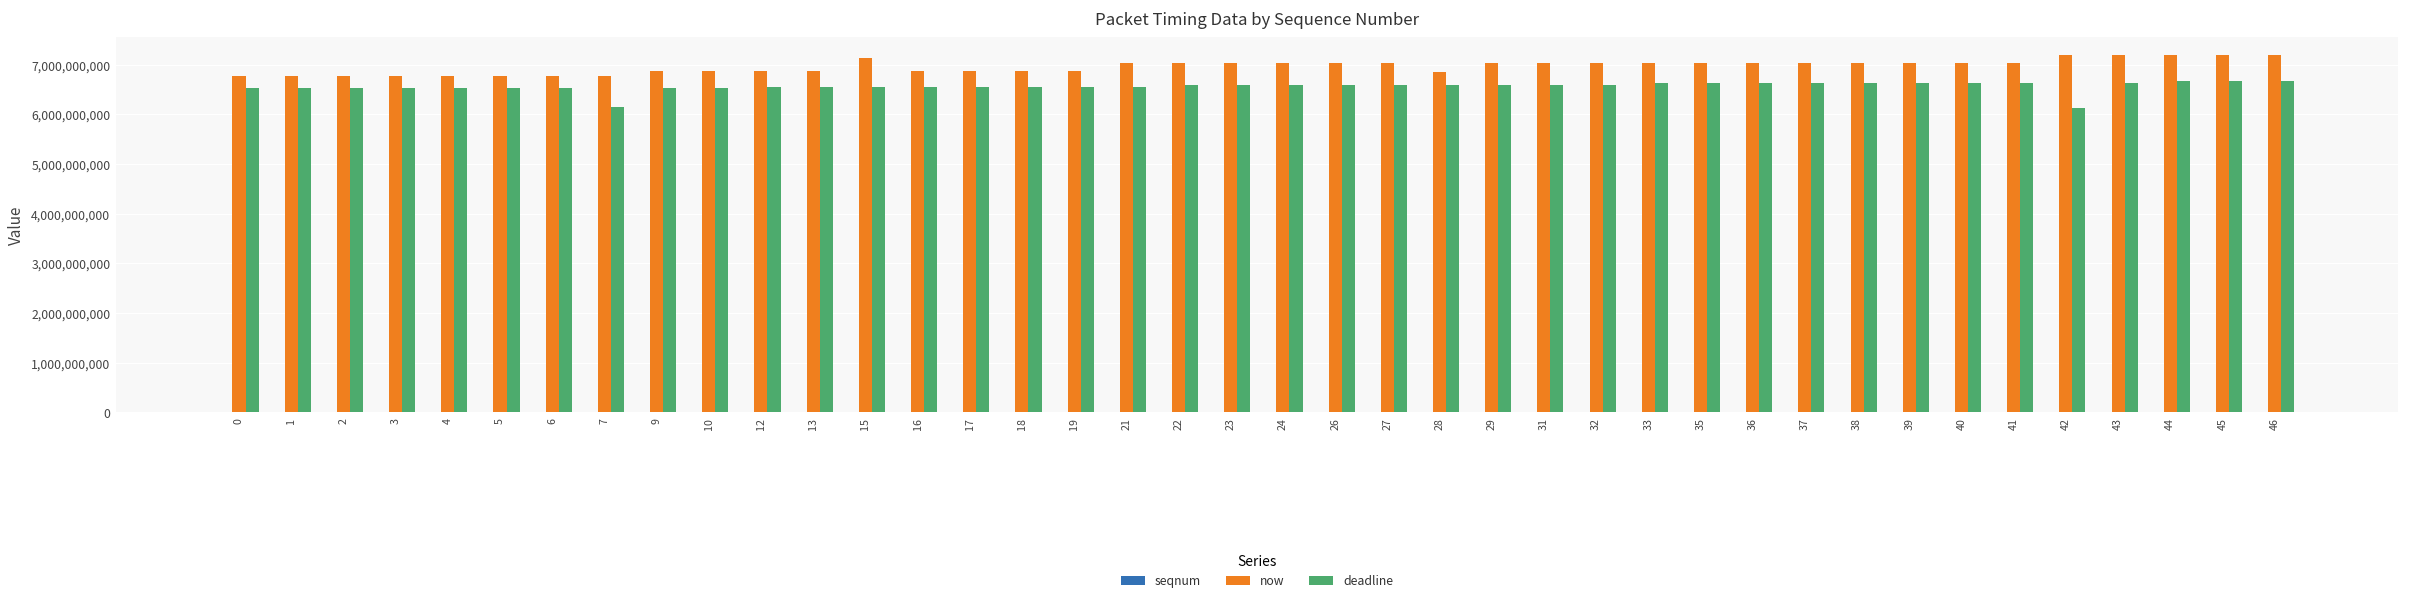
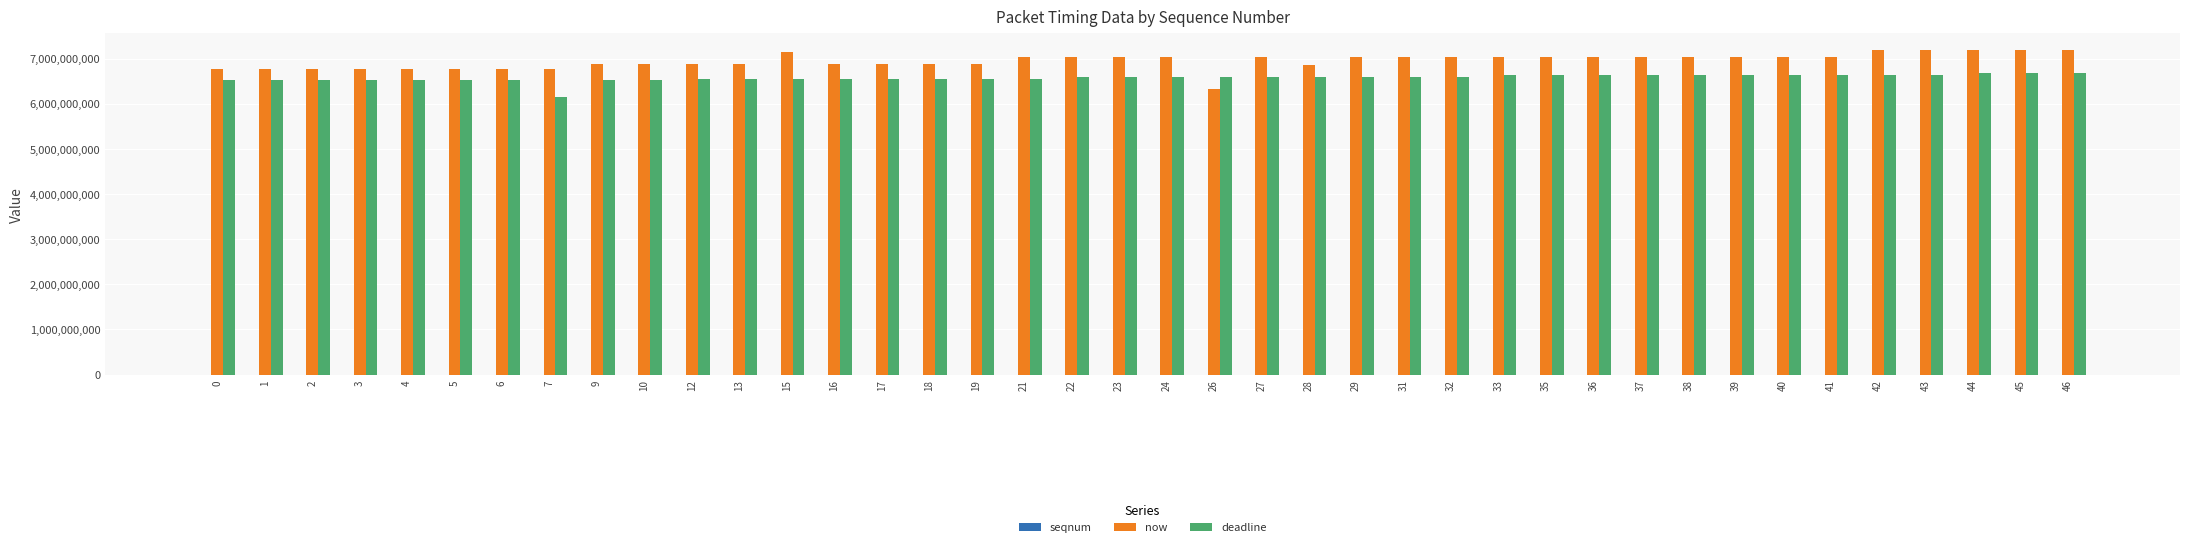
  {
    "seqnum": {
      "0": "0"
    },
    "now": {
      "0": "6,800,000,000",
      "1": "6,800,000,000",
      "2": "6,800,000,000",
      "3": "6,800,000,000",
      "4": "6,800,000,000",
      "5": "6,800,000,000",
      "6": "6,800,000,000",
      "7": "6,800,000,000",
      "9": "6,900,000,000",
      "10": "6,900,000,000",
      "12": "6,900,000,000",
      "13": "6,900,000,000",
      "15": "7,100,000,000",
      "16": "6,900,000,000",
      "17": "6,900,000,000",
      "18": "6,900,000,000",
      "19": "6,900,000,000",
      "21": "7,000,000,000",
      "22": "7,000,000,000",
      "23": "7,000,000,000",
      "24": "7,000,000,000",
-     "26": "7,000,000,000",
+     "26": "6,300,000,000",
      "27": "7,000,000,000",
      "28": "6,900,000,000",
      "29": "7,000,000,000",
      "31": "7,000,000,000",
      "32": "7,000,000,000",
      "33": "7,000,000,000",
      "35": "7,000,000,000",
      "36": "7,000,000,000",
      "37": "7,000,000,000",
      "38": "7,000,000,000",
      "39": "7,000,000,000",
      "40": "7,000,000,000",
      "41": "7,000,000,000",
      "42": "7,200,000,000",
      "43": "7,200,000,000",
      "44": "7,200,000,000",
      "45": "7,200,000,000",
      "46": "7,200,000,000"
    },
    "deadline": {
      "0": "6,500,000,000",
      "1": "6,500,000,000",
      "2": "6,500,000,000",
      "3": "6,500,000,000",
      "4": "6,500,000,000",
      "5": "6,500,000,000",
      "6": "6,500,000,000",
      "7": "6,200,000,000",
      "9": "6,500,000,000",
      "10": "6,500,000,000",
      "12": "6,600,000,000",
      "13": "6,600,000,000",
      "15": "6,600,000,000",
      "16": "6,600,000,000",
      "17": "6,600,000,000",
      "18": "6,600,000,000",
      "19": "6,600,000,000",
      "21": "6,600,000,000",
      "22": "6,600,000,000",
      "23": "6,600,000,000",
      "24": "6,600,000,000",
      "26": "6,600,000,000",
      "27": "6,600,000,000",
      "28": "6,600,000,000",
      "29": "6,600,000,000",
      "31": "6,600,000,000",
      "32": "6,600,000,000",
      "33": "6,600,000,000",
      "35": "6,600,000,000",
      "36": "6,600,000,000",
      "37": "6,600,000,000",
      "38": "6,600,000,000",
      "39": "6,600,000,000",
      "40": "6,600,000,000",
      "41": "6,600,000,000",
-     "42": "6,100,000,000",
+     "42": "6,600,000,000",
      "43": "6,600,000,000",
      "44": "6,700,000,000",
      "45": "6,700,000,000",
      "46": "6,700,000,000"
    }
  }
